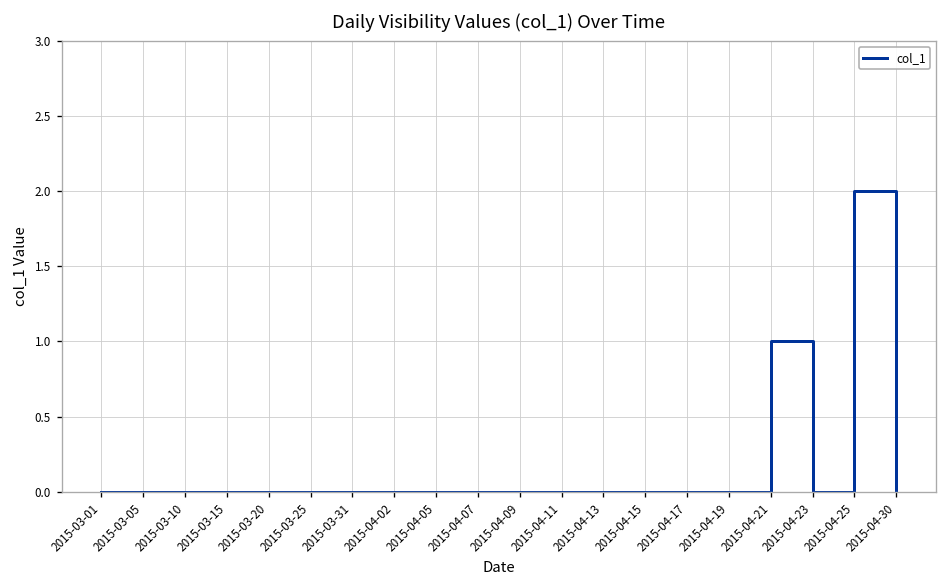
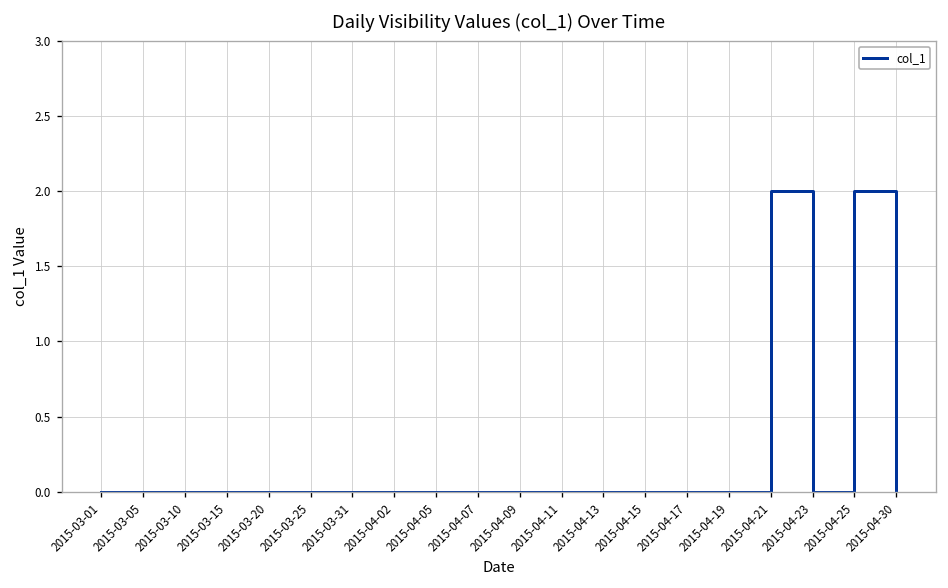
  {
    "2015-03-01": 0,
    "2015-03-05": 0,
    "2015-03-10": 0,
    "2015-03-15": 0,
    "2015-03-20": 0,
    "2015-03-25": 0,
    "2015-03-31": 0,
    "2015-04-02": 0,
    "2015-04-05": 0,
    "2015-04-07": 0,
    "2015-04-09": 0,
    "2015-04-11": 0,
    "2015-04-13": 0,
    "2015-04-15": 0,
    "2015-04-17": 0,
    "2015-04-19": 0,
-   "2015-04-21": 1,
+   "2015-04-21": 2,
    "2015-04-23": 0,
    "2015-04-25": 2,
    "2015-04-30": 0
  }
